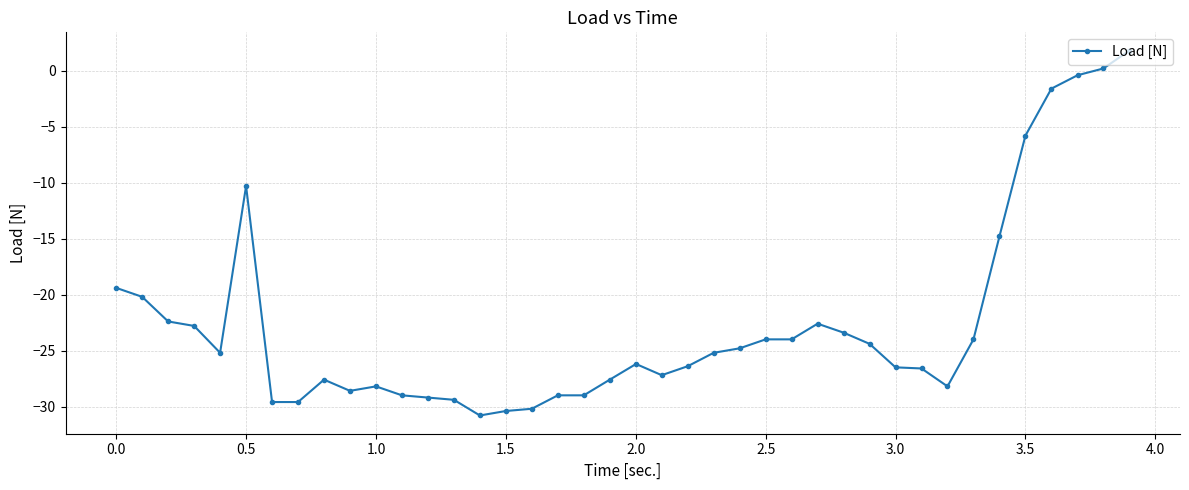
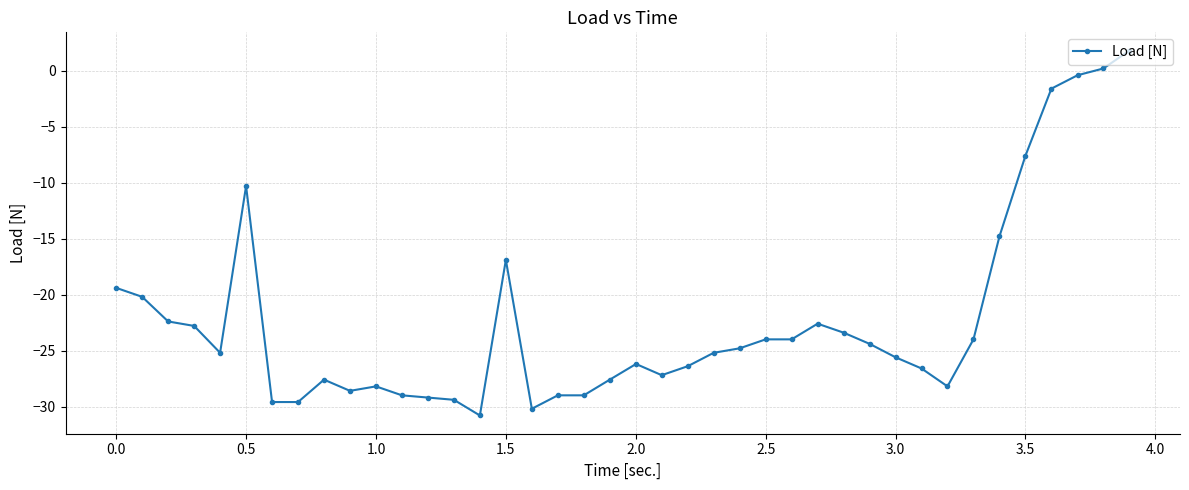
  {
    "0.0": -19.4,
    "0.5": -10.3,
    "1.0": -28.2,
-   "1.5": -30.4,
+   "1.5": -16.9,
    "2.0": -26.2,
    "2.5": -24.0,
-   "3.0": -26.5,
-   "3.5": -5.8
+   "3.0": -25.6,
+   "3.5": -7.6
  }
